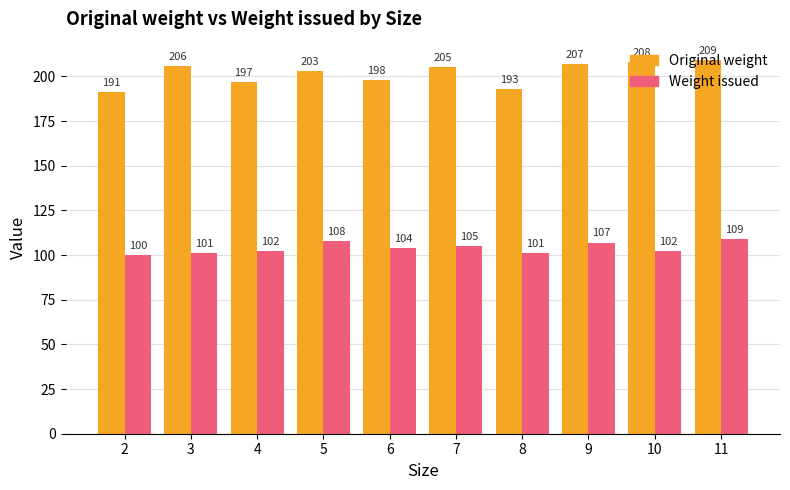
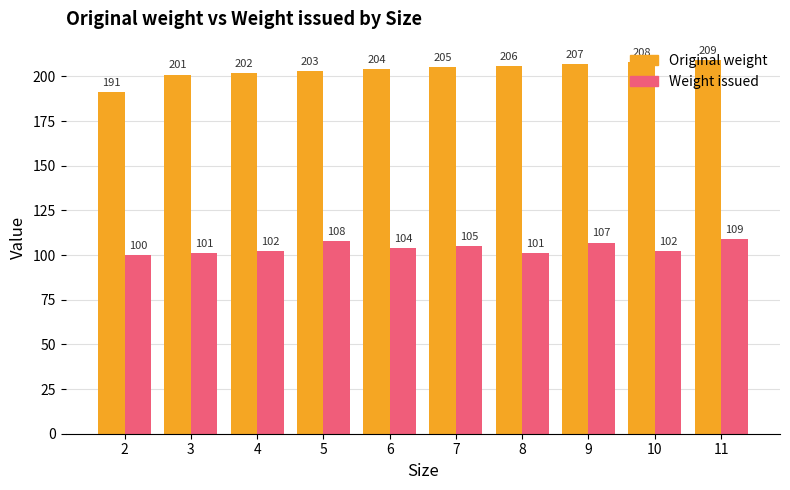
  {
    "Original weight": {
      "2": 191,
-     "3": 206,
-     "4": 197,
+     "3": 201,
+     "4": 202,
      "5": 203,
-     "6": 198,
+     "6": 204,
      "7": 205,
-     "8": 193,
+     "8": 206,
      "9": 207,
      "10": 208,
      "11": 209
    },
    "Weight issued": {
      "2": 100,
      "3": 101,
      "4": 102,
      "5": 108,
      "6": 104,
      "7": 105,
      "8": 101,
      "9": 107,
      "10": 102,
      "11": 109
    }
  }
